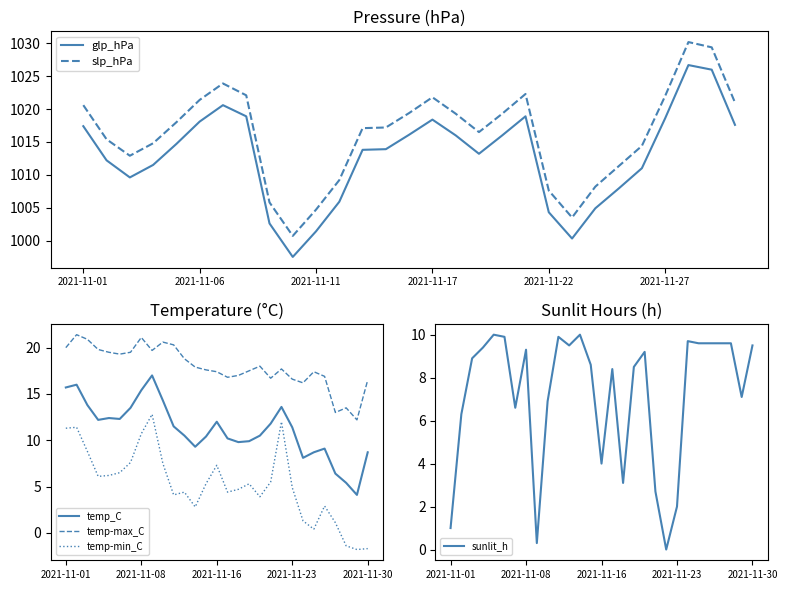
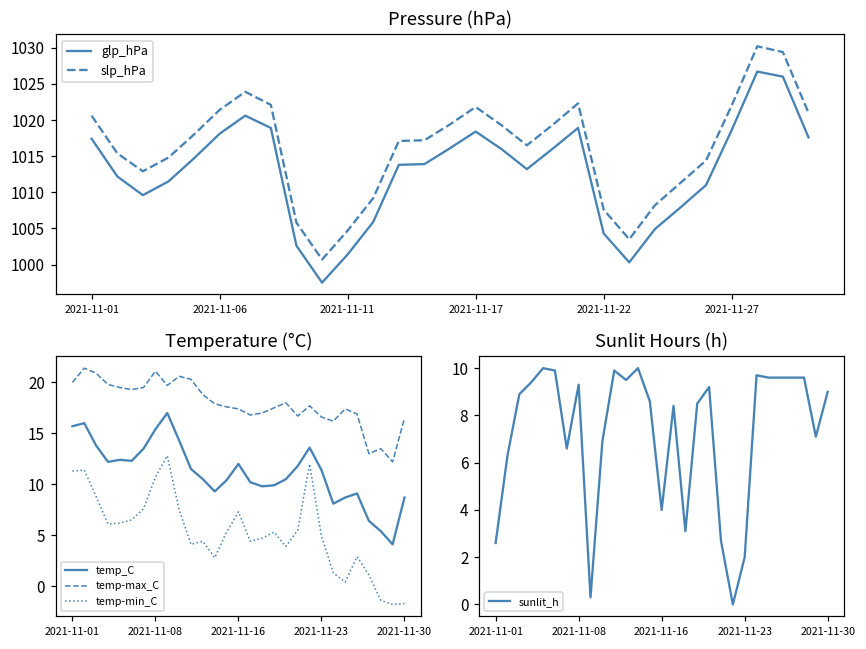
  {
    "Sunlit Hours (h)": {
-     "2021-11-01": 1.0,
+     "2021-11-01": 2.6,
      "2021-11-08": 9.3,
      "2021-11-16": 4.0,
      "2021-11-23": 2.0,
-     "2021-11-30": 9.5
+     "2021-11-30": 9.0
    }
  }
